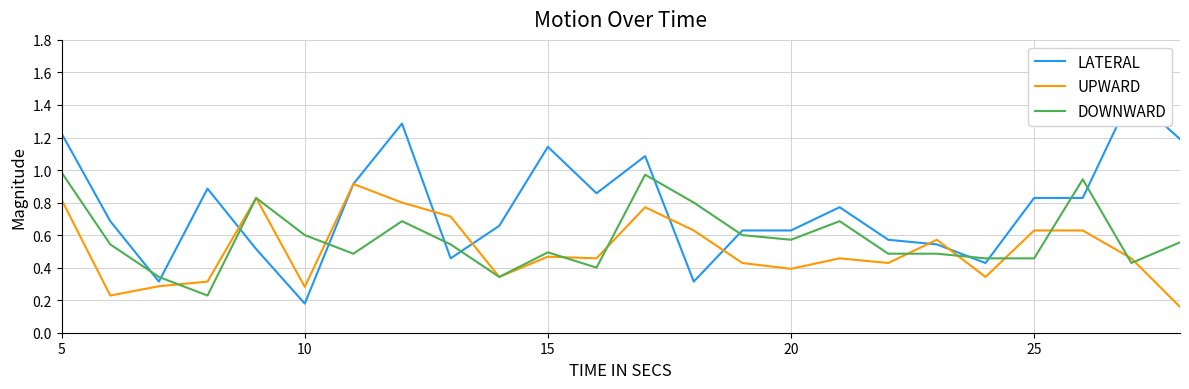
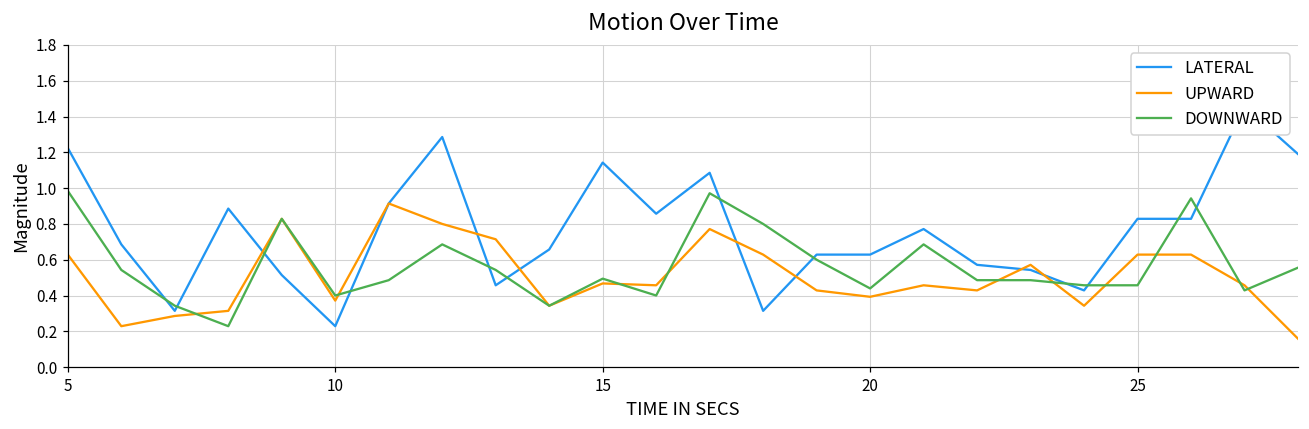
  {
    "LATERAL": {
      "5": 1.22,
-     "10": 0.18,
+     "10": 0.23,
      "15": 1.14,
      "20": 0.63,
      "25": 0.83
    },
    "UPWARD": {
-     "5": 0.82,
-     "10": 0.28,
+     "5": 0.63,
+     "10": 0.37,
      "15": 0.47,
      "20": 0.39,
      "25": 0.63
    },
    "DOWNWARD": {
      "5": 0.98,
-     "10": 0.6,
+     "10": 0.4,
      "15": 0.49,
-     "20": 0.57,
+     "20": 0.44,
      "25": 0.46
    }
  }
